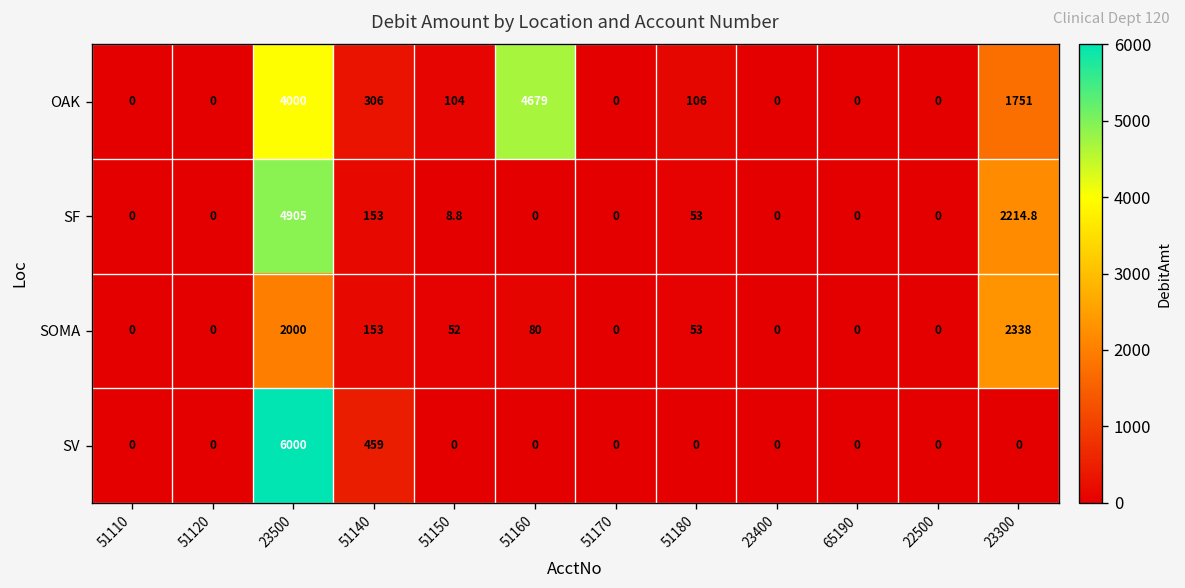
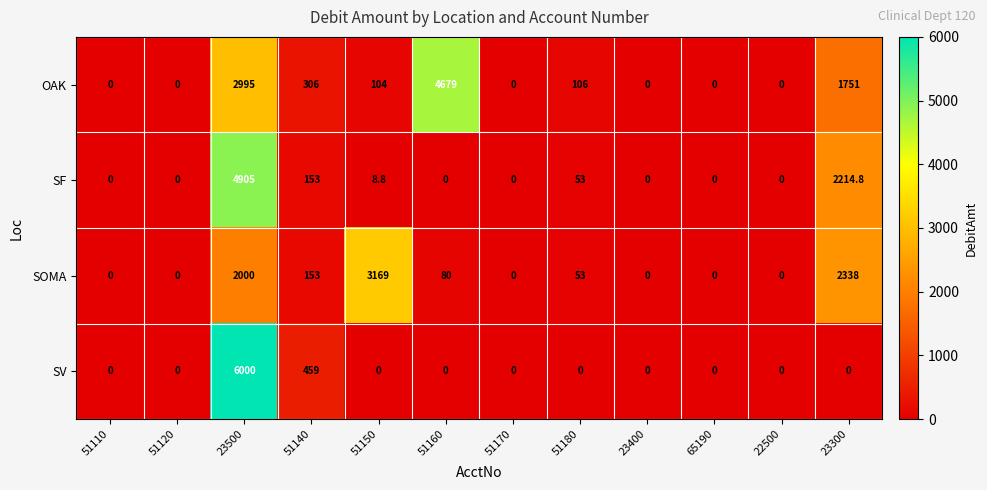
  {
    "OAK": {
      "51110": 0,
      "51120": 0,
-     "23500": 4000,
+     "23500": 2995,
      "51140": 306,
      "51150": 104,
      "51160": 4679,
      "51170": 0,
      "51180": 106,
      "23400": 0,
      "65190": 0,
      "22500": 0,
      "23300": 1751
    },
    "SF": {
      "51110": 0,
      "51120": 0,
      "23500": 4905,
      "51140": 153,
      "51150": 8.8,
      "51160": 0,
      "51170": 0,
      "51180": 53,
      "23400": 0,
      "65190": 0,
      "22500": 0,
      "23300": 2214.8
    },
    "SOMA": {
      "51110": 0,
      "51120": 0,
      "23500": 2000,
      "51140": 153,
-     "51150": 52,
+     "51150": 3169,
      "51160": 80,
      "51170": 0,
      "51180": 53,
      "23400": 0,
      "65190": 0,
      "22500": 0,
      "23300": 2338
    },
    "SV": {
      "51110": 0,
      "51120": 0,
      "23500": 6000,
      "51140": 459,
      "51150": 0,
      "51160": 0,
      "51170": 0,
      "51180": 0,
      "23400": 0,
      "65190": 0,
      "22500": 0,
      "23300": 0
    }
  }
